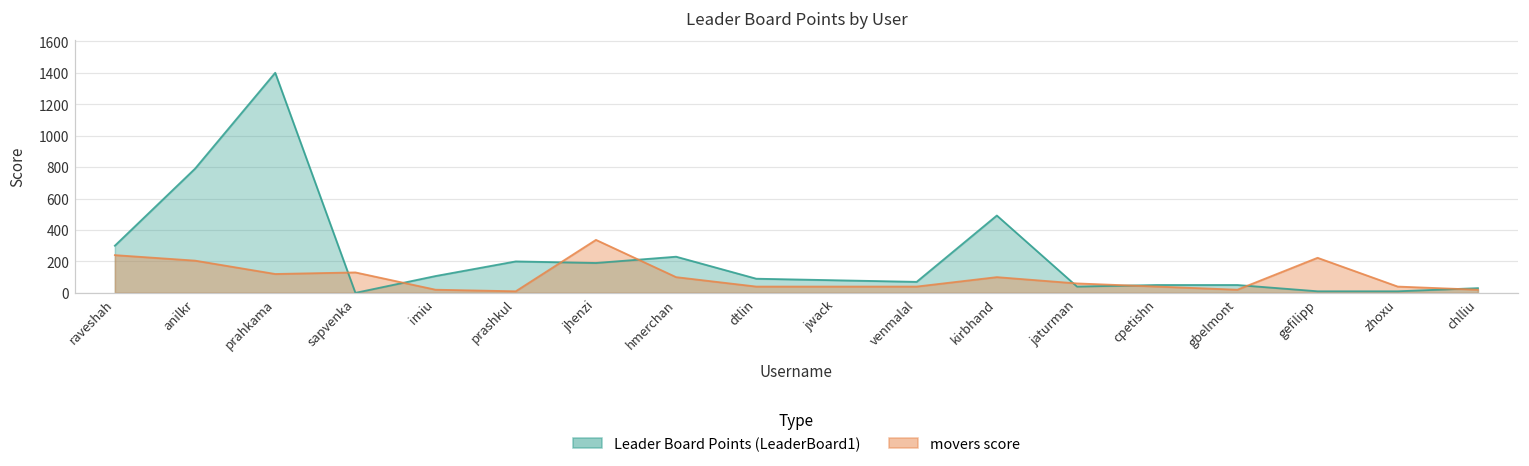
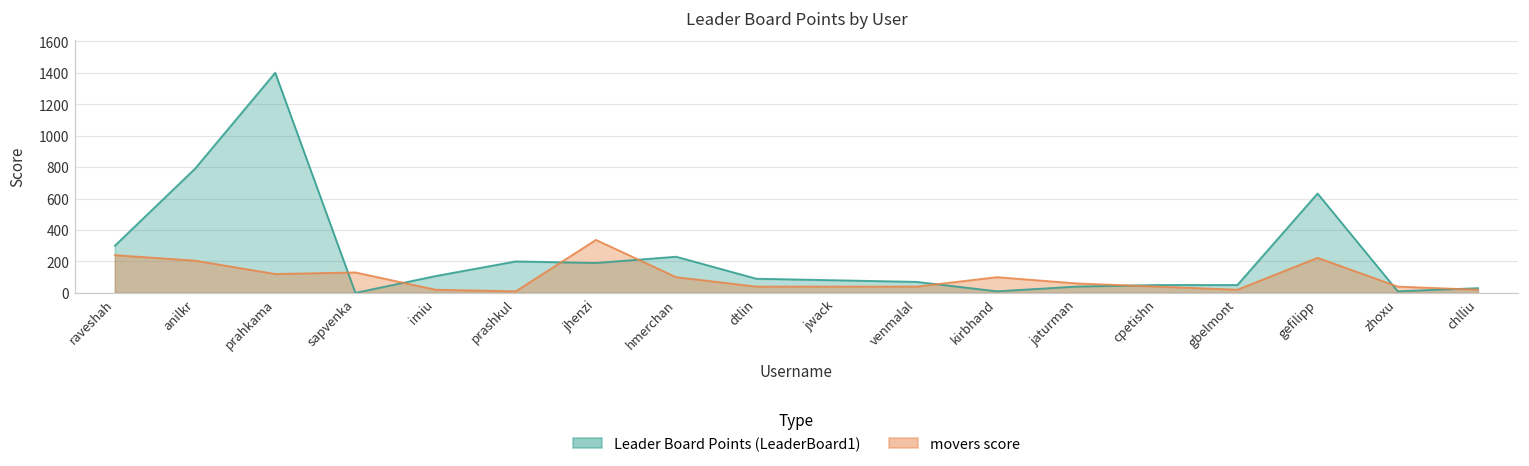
  {
    "Leader Board Points (LeaderBoard1)": {
      "raveshah": 300,
      "anilkr": 790,
      "prahkama": 1400,
      "sapvenka": 0,
      "imiu": 110,
      "prashkul": 200,
      "jhenzi": 190,
      "hmerchan": 230,
      "dtlin": 90,
      "jwack": 80,
      "venmalal": 70,
-     "kirbhand": 490,
+     "kirbhand": 10,
      "jaturman": 40,
      "gbelmont": 50,
-     "gefilipp": 10,
+     "gefilipp": 630,
      "zhoxu": 10
    },
    "movers score": {
      "raveshah": 240,
      "anilkr": 210,
      "prahkama": 120,
      "sapvenka": 130,
      "imiu": 20,
      "prashkul": 10,
      "jhenzi": 340,
      "hmerchan": 100,
      "dtlin": 40,
      "jwack": 40,
      "venmalal": 40,
      "kirbhand": 100,
      "jaturman": 60,
      "gbelmont": 20,
      "gefilipp": 220,
      "zhoxu": 40
    }
  }
